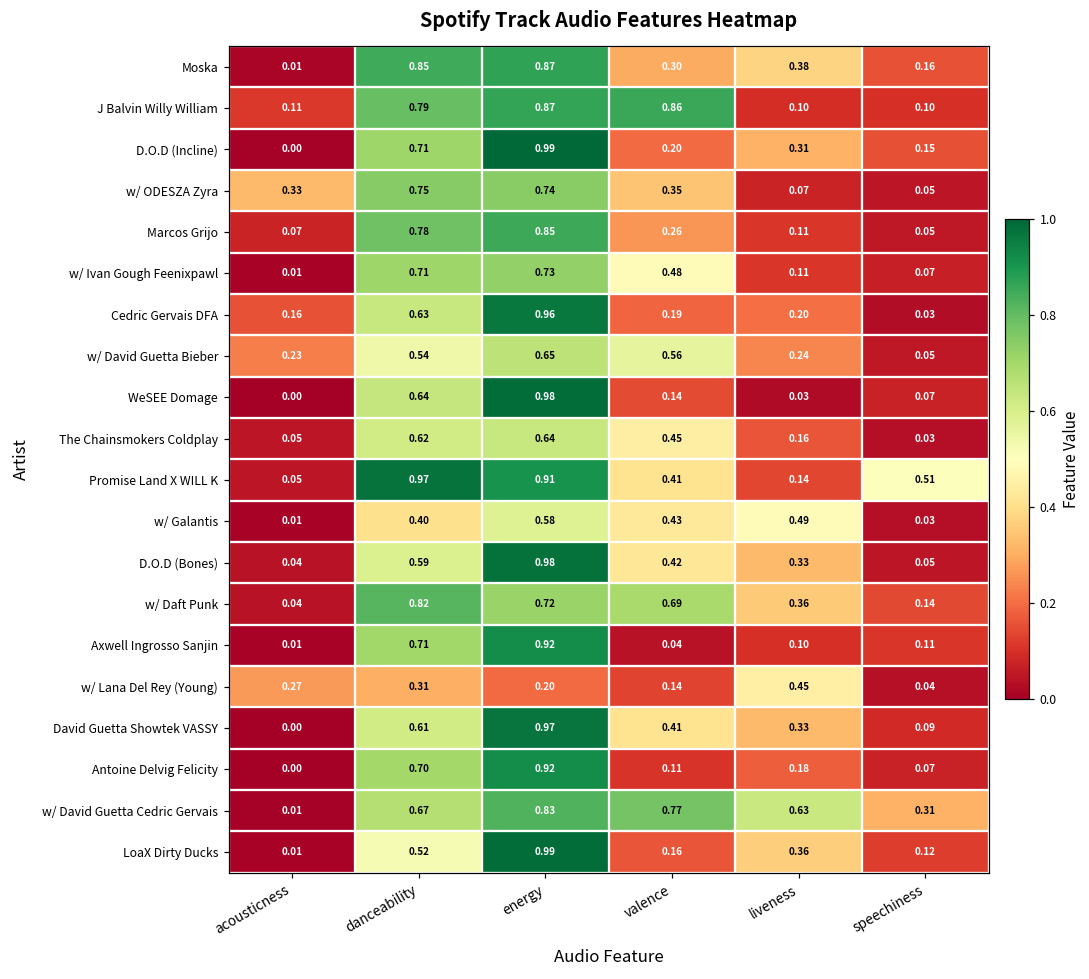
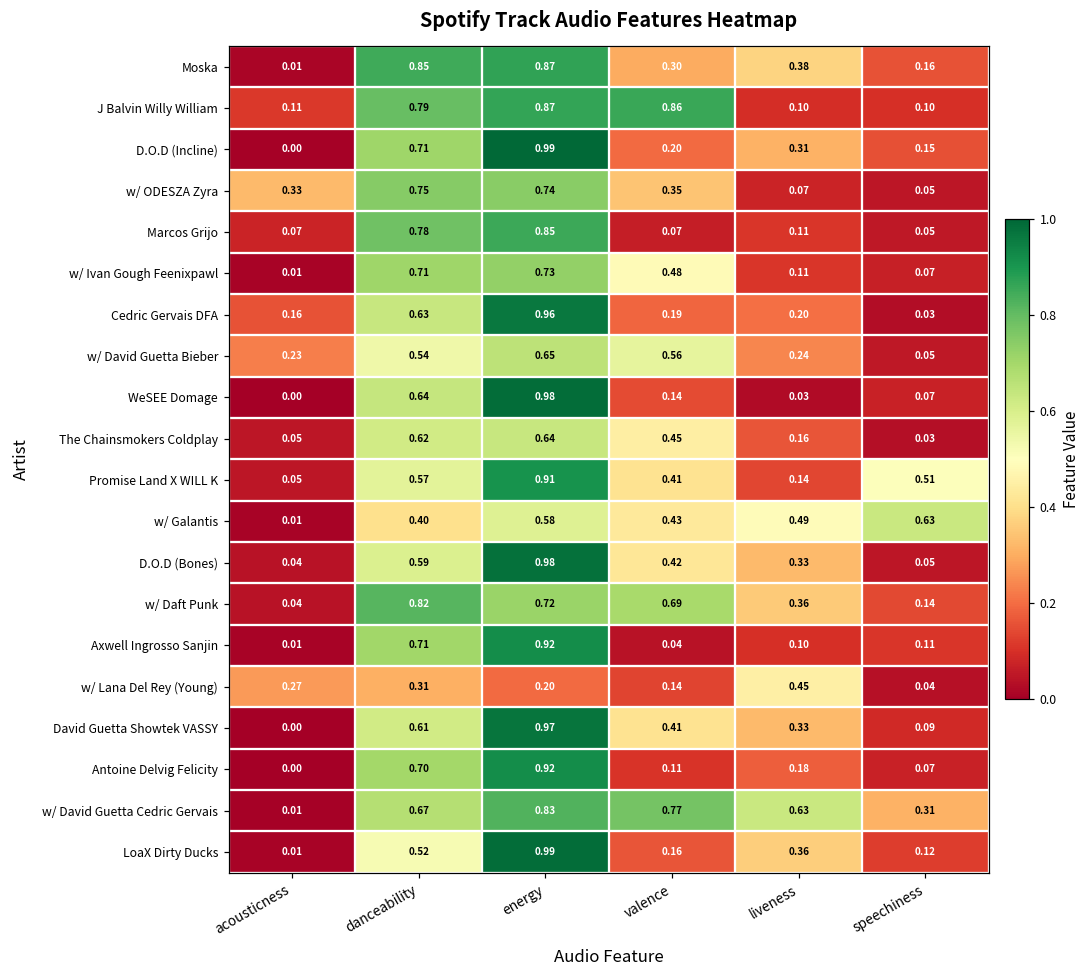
  {
    "Moska": {
      "acousticness": 0.01,
      "danceability": 0.85,
      "energy": 0.87,
      "valence": 0.30,
      "liveness": 0.38,
      "speechiness": 0.16
    },
    "J Balvin Willy William": {
      "acousticness": 0.11,
      "danceability": 0.79,
      "energy": 0.87,
      "valence": 0.86,
      "liveness": 0.10,
      "speechiness": 0.10
    },
    "D.O.D (Incline)": {
      "acousticness": 0.00,
      "danceability": 0.71,
      "energy": 0.99,
      "valence": 0.20,
      "liveness": 0.31,
      "speechiness": 0.15
    },
    "w/ ODESZA Zyra": {
      "acousticness": 0.33,
      "danceability": 0.75,
      "energy": 0.74,
      "valence": 0.35,
      "liveness": 0.07,
      "speechiness": 0.05
    },
    "Marcos Grijo": {
      "acousticness": 0.07,
      "danceability": 0.78,
      "energy": 0.85,
-     "valence": 0.26,
+     "valence": 0.07,
      "liveness": 0.11,
      "speechiness": 0.05
    },
    "w/ Ivan Gough Feenixpawl": {
      "acousticness": 0.01,
      "danceability": 0.71,
      "energy": 0.73,
      "valence": 0.48,
      "liveness": 0.11,
      "speechiness": 0.07
    },
    "Cedric Gervais DFA": {
      "acousticness": 0.16,
      "danceability": 0.63,
      "energy": 0.96,
      "valence": 0.19,
      "liveness": 0.20,
      "speechiness": 0.03
    },
    "w/ David Guetta Bieber": {
      "acousticness": 0.23,
      "danceability": 0.54,
      "energy": 0.65,
      "valence": 0.56,
      "liveness": 0.24,
      "speechiness": 0.05
    },
    "WeSEE Domage": {
      "acousticness": 0.00,
      "danceability": 0.64,
      "energy": 0.98,
      "valence": 0.14,
      "liveness": 0.03,
      "speechiness": 0.07
    },
    "The Chainsmokers Coldplay": {
      "acousticness": 0.05,
      "danceability": 0.62,
      "energy": 0.64,
      "valence": 0.45,
      "liveness": 0.16,
      "speechiness": 0.03
    },
    "Promise Land X WILL K": {
      "acousticness": 0.05,
-     "danceability": 0.97,
+     "danceability": 0.57,
      "energy": 0.91,
      "valence": 0.41,
      "liveness": 0.14,
      "speechiness": 0.51
    },
    "w/ Galantis": {
      "acousticness": 0.01,
      "danceability": 0.40,
      "energy": 0.58,
      "valence": 0.43,
      "liveness": 0.49,
-     "speechiness": 0.03
+     "speechiness": 0.63
    },
    "D.O.D (Bones)": {
      "acousticness": 0.04,
      "danceability": 0.59,
      "energy": 0.98,
      "valence": 0.42,
      "liveness": 0.33,
      "speechiness": 0.05
    },
    "w/ Daft Punk": {
      "acousticness": 0.04,
      "danceability": 0.82,
      "energy": 0.72,
      "valence": 0.69,
      "liveness": 0.36,
      "speechiness": 0.14
    },
    "Axwell Ingrosso Sanjin": {
      "acousticness": 0.01,
      "danceability": 0.71,
      "energy": 0.92,
      "valence": 0.04,
      "liveness": 0.10,
      "speechiness": 0.11
    },
    "w/ Lana Del Rey (Young)": {
      "acousticness": 0.27,
      "danceability": 0.31,
      "energy": 0.20,
      "valence": 0.14,
      "liveness": 0.45,
      "speechiness": 0.04
    },
    "David Guetta Showtek VASSY": {
      "acousticness": 0.00,
      "danceability": 0.61,
      "energy": 0.97,
      "valence": 0.41,
      "liveness": 0.33,
      "speechiness": 0.09
    },
    "Antoine Delvig Felicity": {
      "acousticness": 0.00,
      "danceability": 0.70,
      "energy": 0.92,
      "valence": 0.11,
      "liveness": 0.18,
      "speechiness": 0.07
    },
    "w/ David Guetta Cedric Gervais": {
      "acousticness": 0.01,
      "danceability": 0.67,
      "energy": 0.83,
      "valence": 0.77,
      "liveness": 0.63,
      "speechiness": 0.31
    },
    "LoaX Dirty Ducks": {
      "acousticness": 0.01,
      "danceability": 0.52,
      "energy": 0.99,
      "valence": 0.16,
      "liveness": 0.36,
      "speechiness": 0.12
    }
  }
